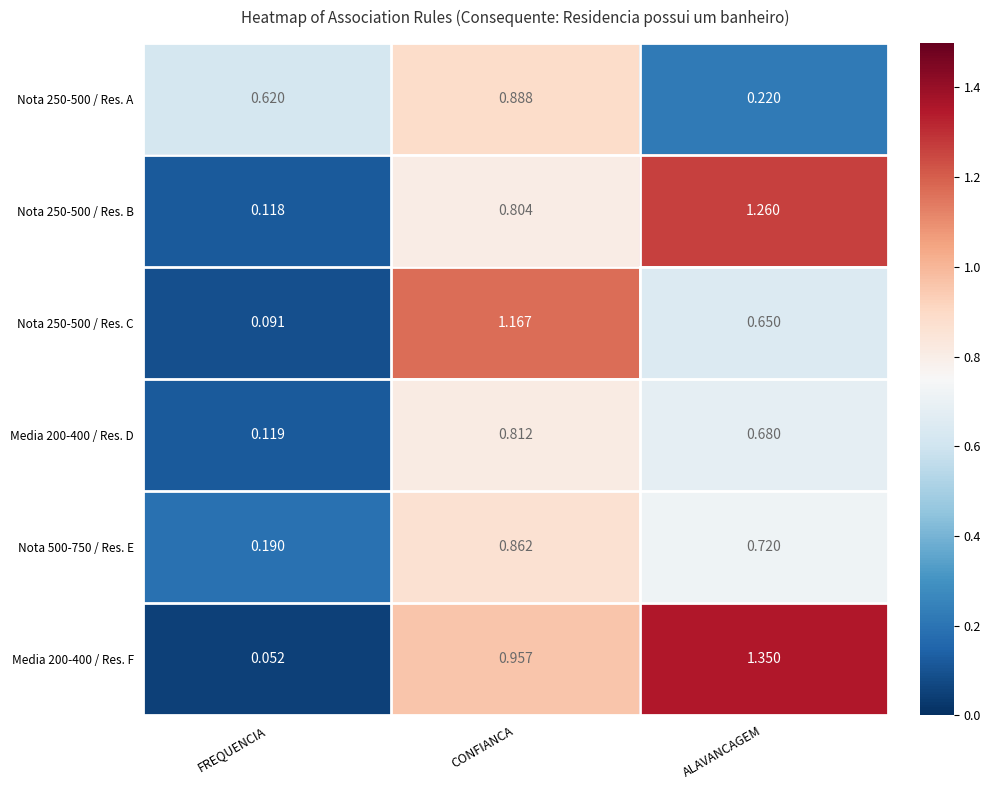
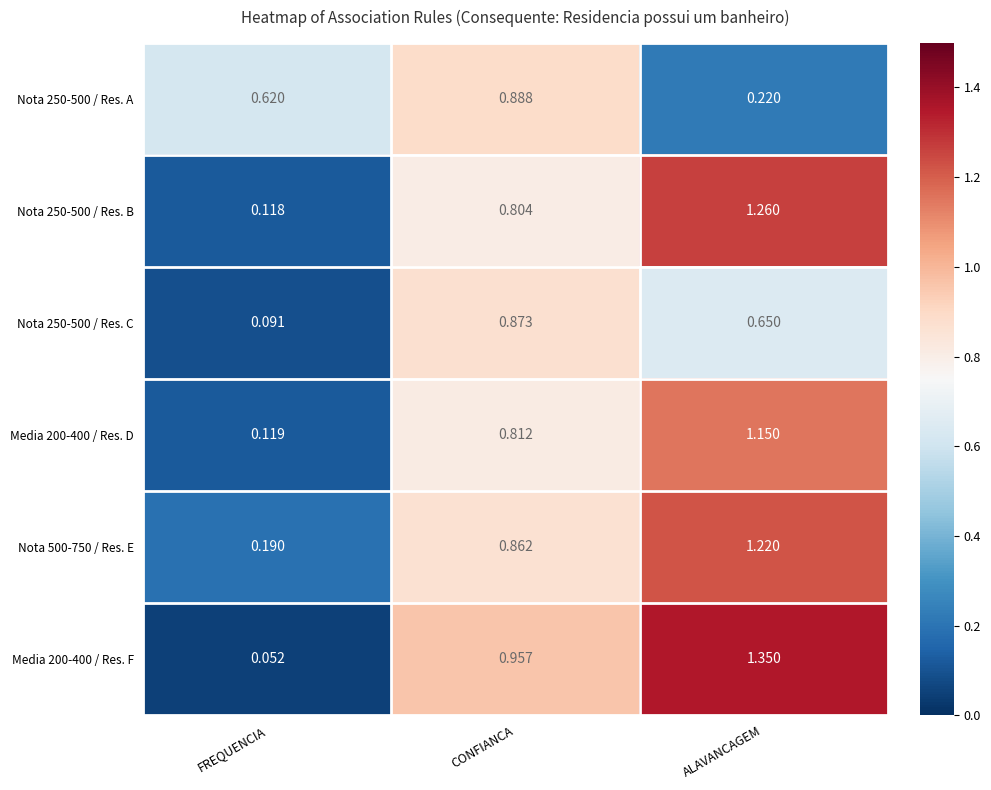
  {
    "Nota 250-500 / Res. A": {
      "FREQUENCIA": 0.620,
      "CONFIANCA": 0.888,
      "ALAVANCAGEM": 0.220
    },
    "Nota 250-500 / Res. B": {
      "FREQUENCIA": 0.118,
      "CONFIANCA": 0.804,
      "ALAVANCAGEM": 1.260
    },
    "Nota 250-500 / Res. C": {
      "FREQUENCIA": 0.091,
-     "CONFIANCA": 1.167,
+     "CONFIANCA": 0.873,
      "ALAVANCAGEM": 0.650
    },
    "Media 200-400 / Res. D": {
      "FREQUENCIA": 0.119,
      "CONFIANCA": 0.812,
-     "ALAVANCAGEM": 0.680
+     "ALAVANCAGEM": 1.150
    },
    "Nota 500-750 / Res. E": {
      "FREQUENCIA": 0.190,
      "CONFIANCA": 0.862,
-     "ALAVANCAGEM": 0.720
+     "ALAVANCAGEM": 1.220
    },
    "Media 200-400 / Res. F": {
      "FREQUENCIA": 0.052,
      "CONFIANCA": 0.957,
      "ALAVANCAGEM": 1.350
    }
  }
